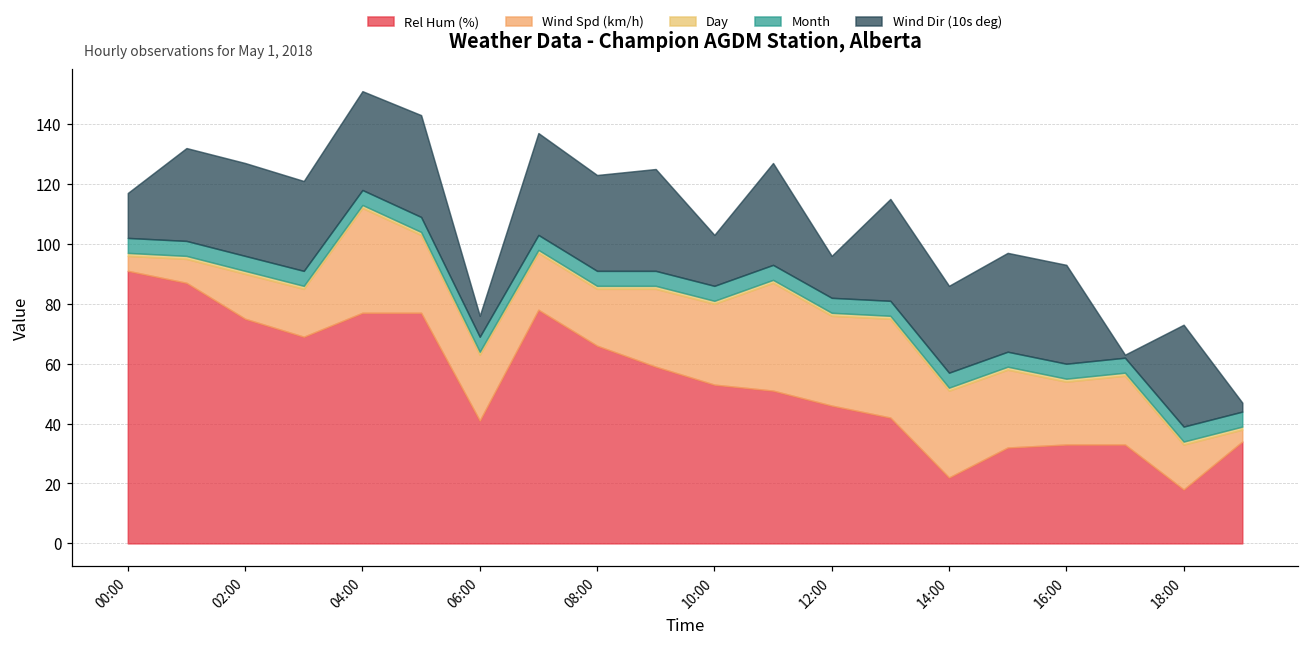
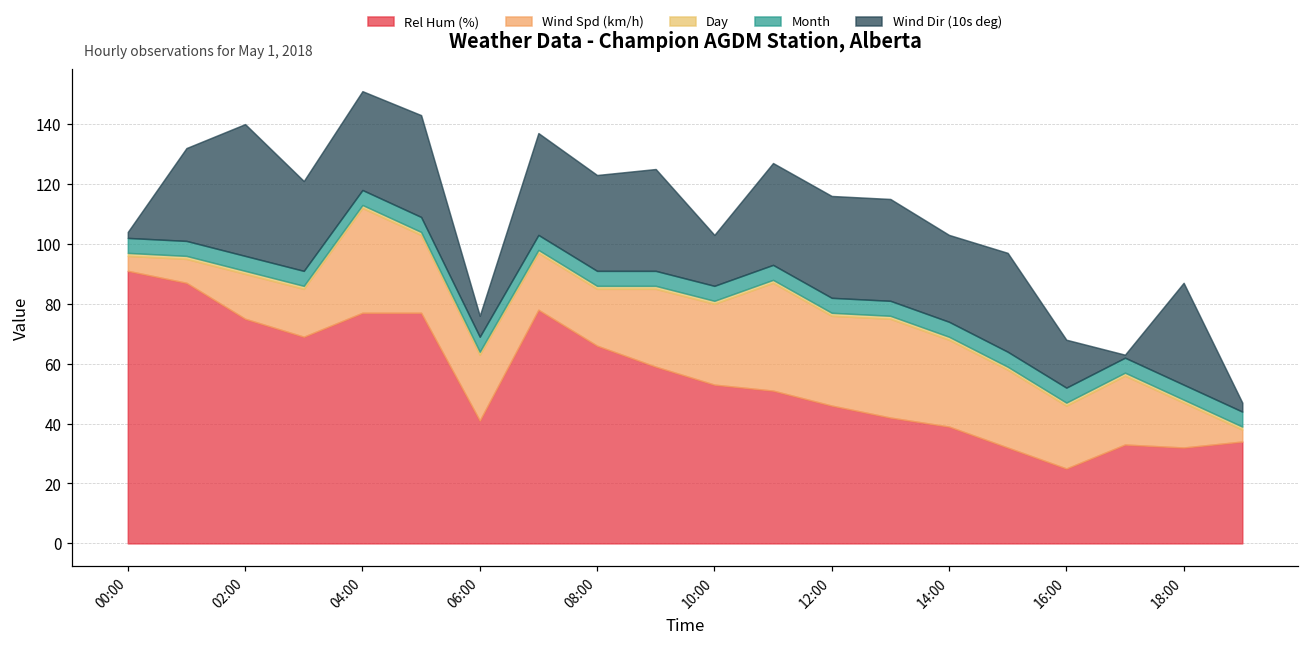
  {
    "Rel Hum (%)": {
      "00:00": 91,
      "02:00": 75,
      "04:00": 77,
      "06:00": 41,
      "08:00": 66,
      "10:00": 53,
      "12:00": 46,
-     "14:00": 22,
-     "16:00": 33,
-     "18:00": 18
+     "14:00": 39,
+     "16:00": 25,
+     "18:00": 32
    },
    "Month": {
      "00:00": 5,
      "02:00": 5,
      "04:00": 5,
      "06:00": 5,
      "08:00": 5,
      "10:00": 5,
      "12:00": 5,
      "14:00": 5,
      "16:00": 5,
      "18:00": 5
    },
    "Wind Dir (10s deg)": {
-     "00:00": 15,
-     "02:00": 31,
+     "00:00": 2,
+     "02:00": 44,
      "04:00": 33,
      "06:00": 7,
      "08:00": 32,
      "10:00": 17,
-     "12:00": 14,
+     "12:00": 34,
      "14:00": 29,
-     "16:00": 33,
+     "16:00": 16,
      "18:00": 34
    }
  }
